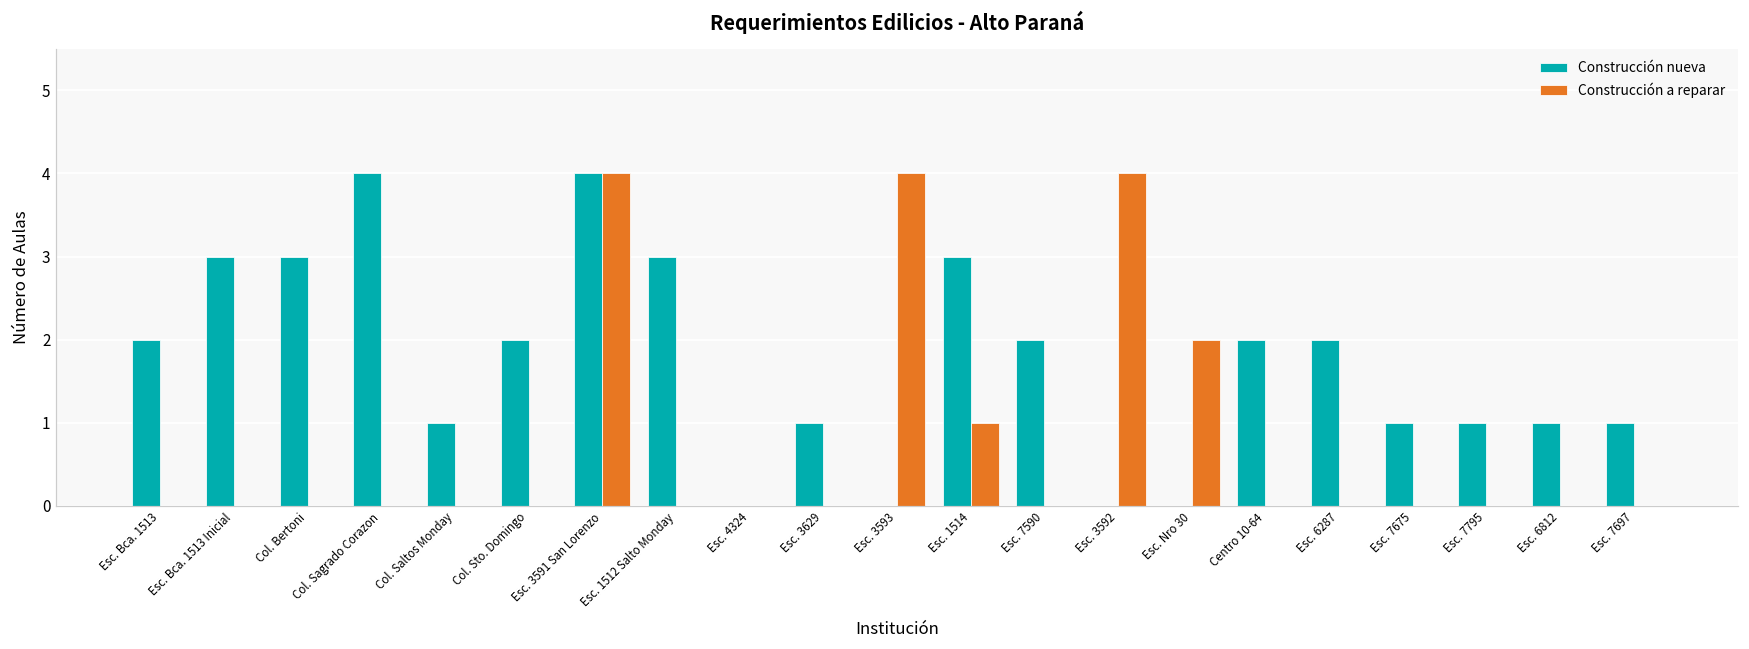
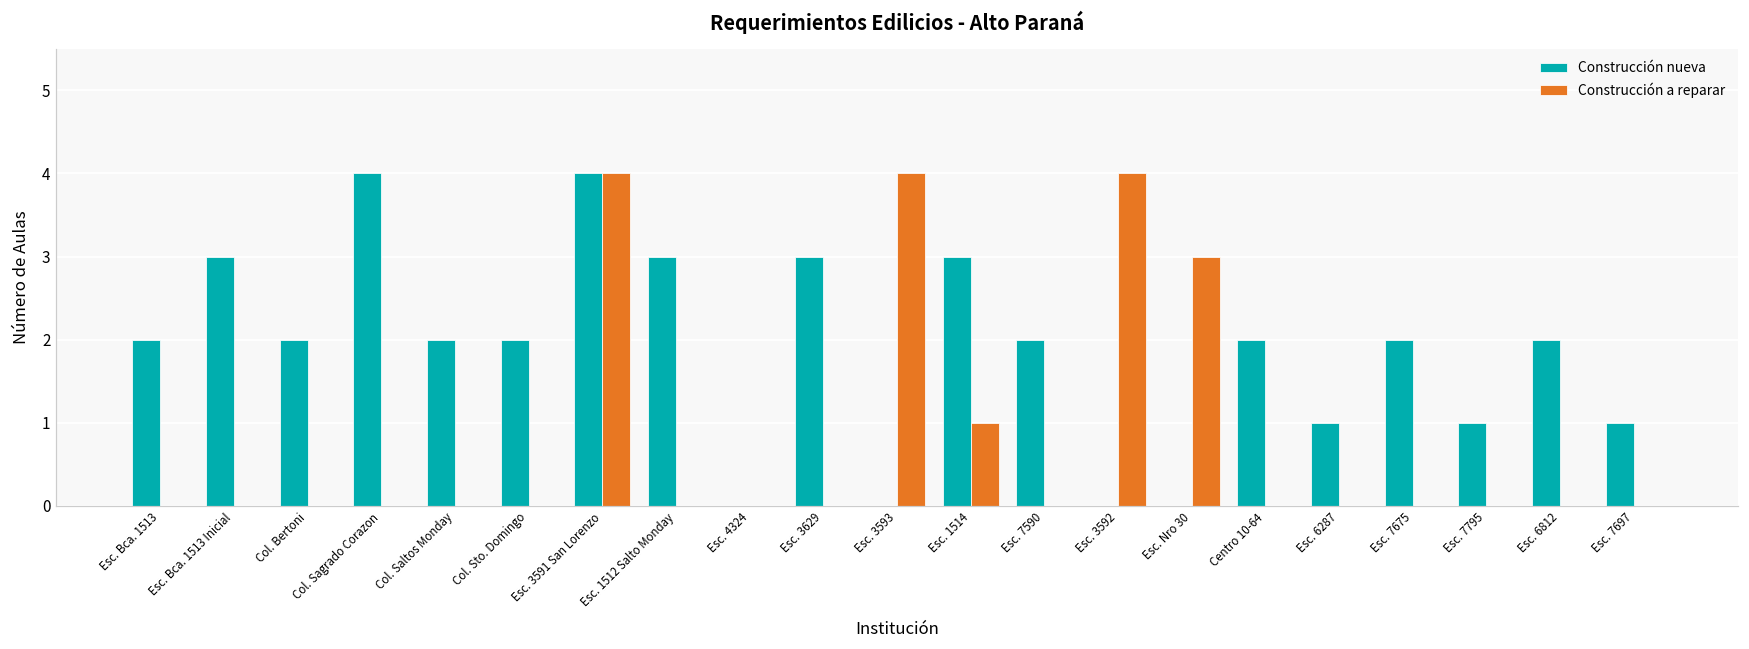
  {
    "Construcción nueva": {
      "Esc. Bca. 1513": 2,
      "Esc. Bca. 1513 Inicial": 3,
-     "Col. Bertoni": 3,
+     "Col. Bertoni": 2,
      "Col. Sagrado Corazon": 4,
-     "Col. Saltos Monday": 1,
+     "Col. Saltos Monday": 2,
      "Col. Sto. Domingo": 2,
      "Esc. 3591 San Lorenzo": 4,
      "Esc. 1512 Salto Monday": 3,
      "Esc. 4324": 0,
-     "Esc. 3629": 1,
+     "Esc. 3629": 3,
      "Esc. 3593": 0,
      "Esc. 1514": 3,
      "Esc. 7590": 2,
      "Esc. 3592": 0,
      "Esc. Nro 30": 0,
      "Centro 10-64": 2,
-     "Esc. 6287": 2,
-     "Esc. 7675": 1,
+     "Esc. 6287": 1,
+     "Esc. 7675": 2,
      "Esc. 7795": 1,
-     "Esc. 6812": 1,
+     "Esc. 6812": 2,
      "Esc. 7697": 1
    },
    "Construcción a reparar": {
      "Esc. Bca. 1513": 0,
      "Esc. Bca. 1513 Inicial": 0,
      "Col. Bertoni": 0,
      "Col. Sagrado Corazon": 0,
      "Col. Saltos Monday": 0,
      "Col. Sto. Domingo": 0,
      "Esc. 3591 San Lorenzo": 4,
      "Esc. 1512 Salto Monday": 0,
      "Esc. 4324": 0,
      "Esc. 3629": 0,
      "Esc. 3593": 4,
      "Esc. 1514": 1,
      "Esc. 7590": 0,
      "Esc. 3592": 4,
-     "Esc. Nro 30": 2,
+     "Esc. Nro 30": 3,
      "Centro 10-64": 0,
      "Esc. 6287": 0,
      "Esc. 7675": 0,
      "Esc. 7795": 0,
      "Esc. 6812": 0,
      "Esc. 7697": 0
    }
  }
